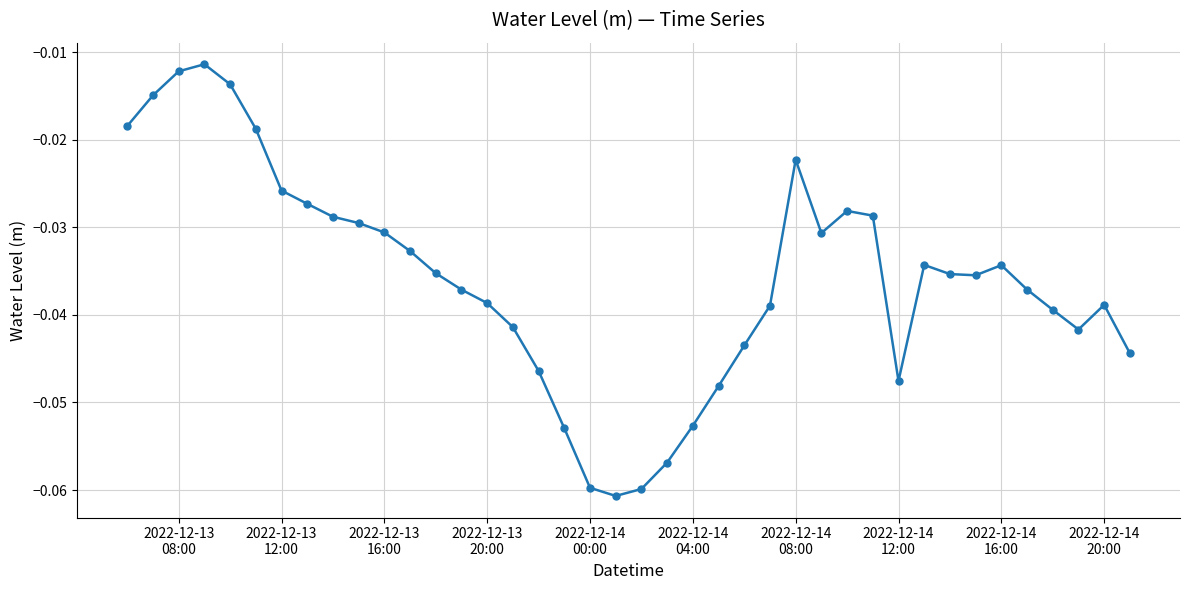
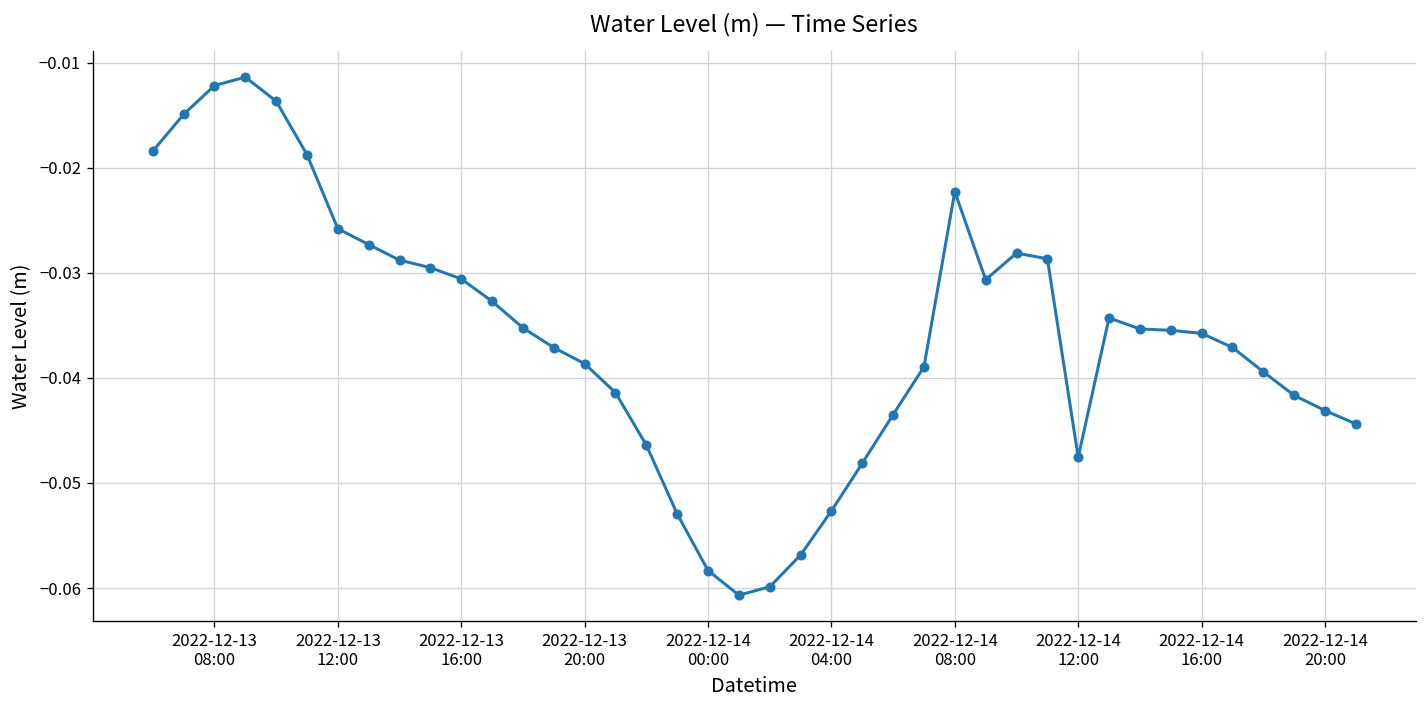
  {
    "2022-12-13 08:00": -0.012,
    "2022-12-13 12:00": -0.026,
    "2022-12-13 16:00": -0.031,
    "2022-12-13 20:00": -0.039,
-   "2022-12-14 00:00": -0.060,
+   "2022-12-14 00:00": -0.058,
    "2022-12-14 04:00": -0.053,
    "2022-12-14 08:00": -0.022,
    "2022-12-14 12:00": -0.048,
-   "2022-12-14 16:00": -0.034,
-   "2022-12-14 20:00": -0.039
+   "2022-12-14 16:00": -0.036,
+   "2022-12-14 20:00": -0.043
  }
